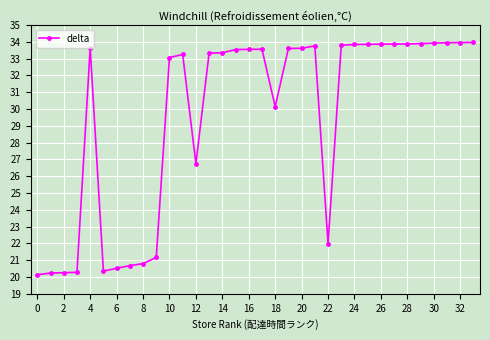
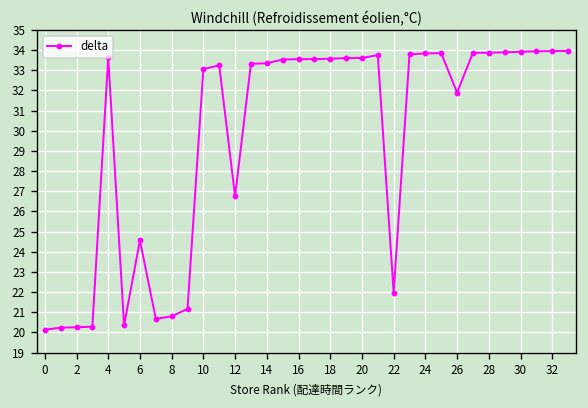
  {
    "0": 20.1,
    "2": 20.3,
    "4": 33.6,
-   "6": 20.5,
+   "6": 24.6,
    "8": 20.8,
    "10": 33.1,
    "12": 26.8,
    "14": 33.3,
    "16": 33.5,
-   "18": 30.1,
+   "18": 33.6,
    "20": 33.6,
    "22": 22.0,
    "24": 33.8,
-   "26": 33.9,
+   "26": 31.9,
    "28": 33.9,
    "30": 33.9,
    "32": 34.0
  }
